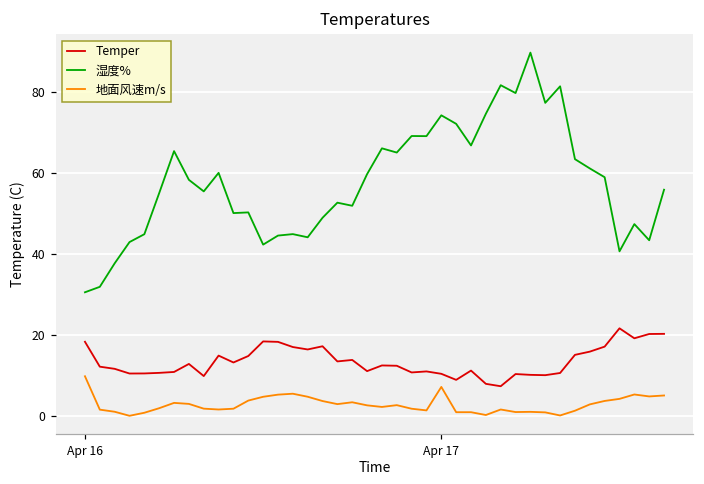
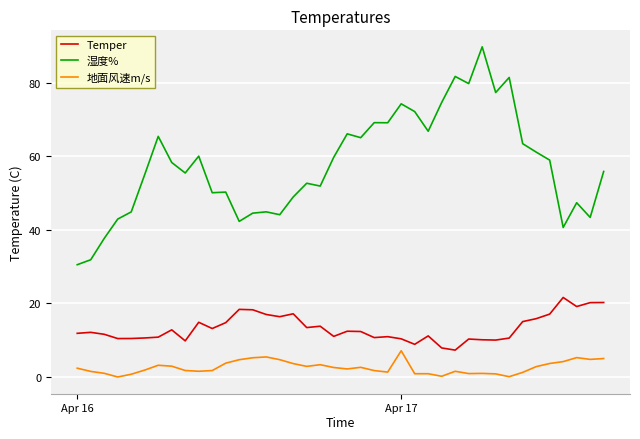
  {
    "Temper": {
-     "Apr 16": 18,
+     "Apr 16": 12,
      "Apr 17": 10
    },
    "湿度%": {
      "Apr 16": 31,
      "Apr 17": 74
    },
    "地面风速m/s": {
-     "Apr 16": 10,
+     "Apr 16": 2,
      "Apr 17": 7
    }
  }
